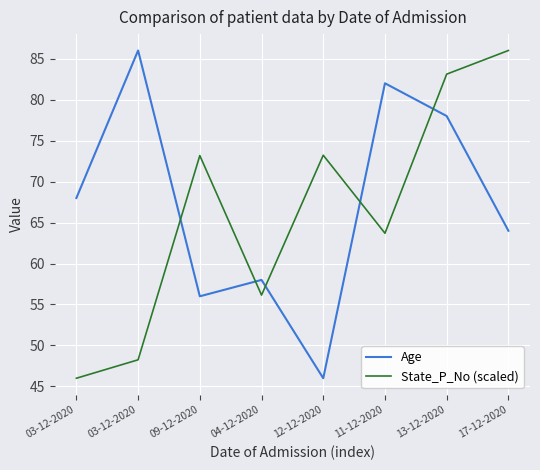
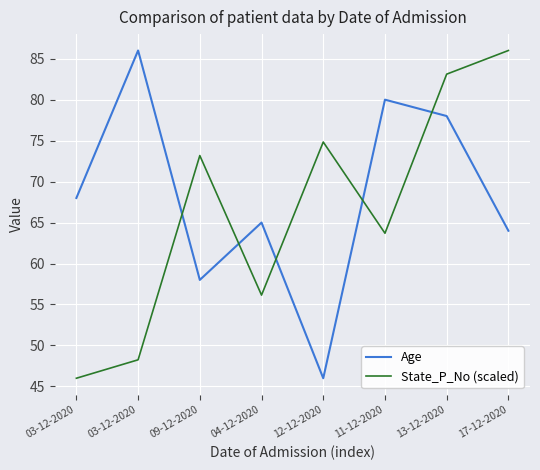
  {
    "Age": {
-     "09-12-2020": 56,
-     "04-12-2020": 58,
+     "09-12-2020": 58,
+     "04-12-2020": 65,
      "12-12-2020": 46,
-     "11-12-2020": 82,
+     "11-12-2020": 80,
      "13-12-2020": 78,
      "17-12-2020": 64
    },
    "State_P_No (scaled)": {
      "09-12-2020": 73,
      "04-12-2020": 56,
-     "12-12-2020": 73,
+     "12-12-2020": 75,
      "11-12-2020": 64,
      "13-12-2020": 83,
      "17-12-2020": 86
    }
  }
